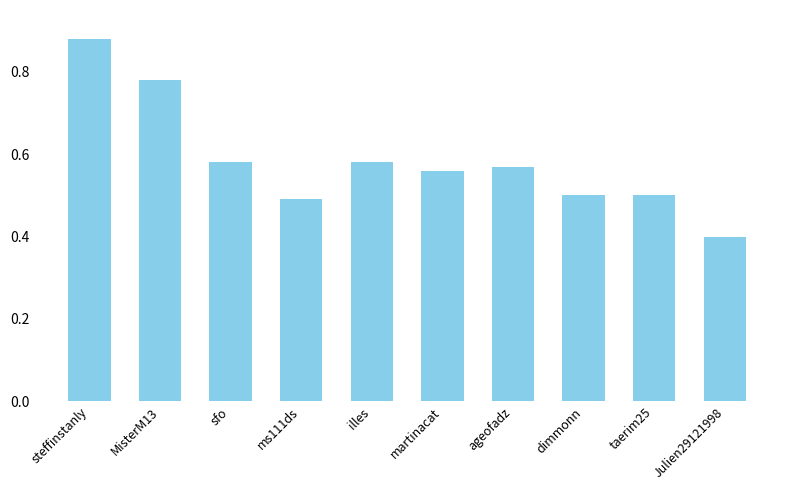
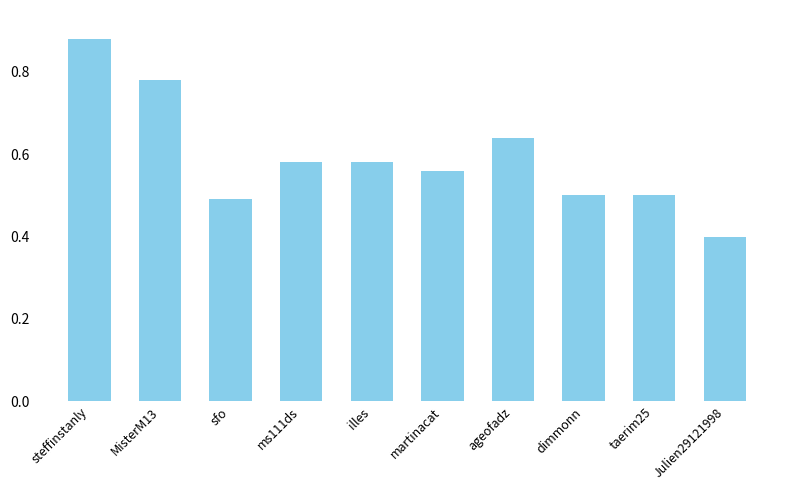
  {
    "steffinstanly": 0.88,
    "MisterM13": 0.78,
-   "sfo": 0.58,
-   "ms111ds": 0.49,
+   "sfo": 0.49,
+   "ms111ds": 0.58,
    "illes": 0.58,
    "martinacat": 0.56,
-   "ageofadz": 0.57,
+   "ageofadz": 0.64,
    "dimmonn": 0.50,
    "taerim25": 0.50,
    "Julien29121998": 0.40
  }
